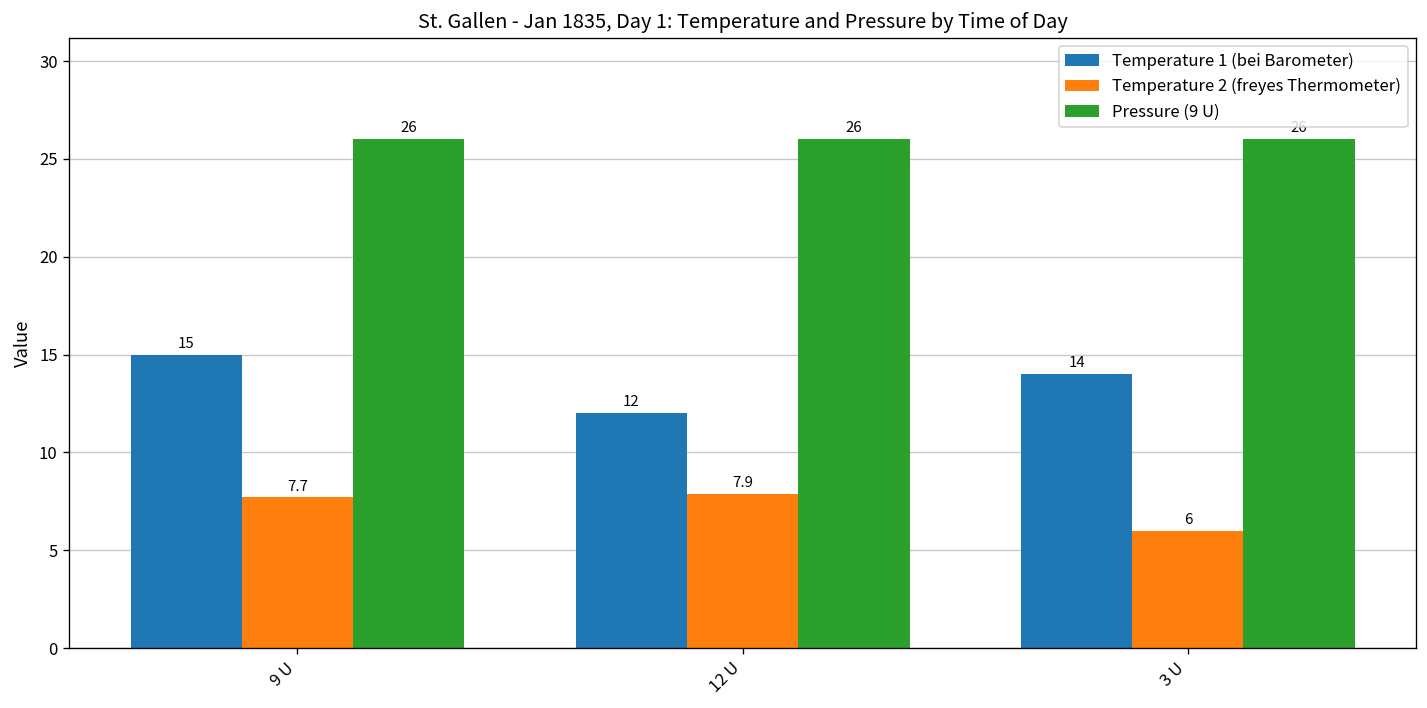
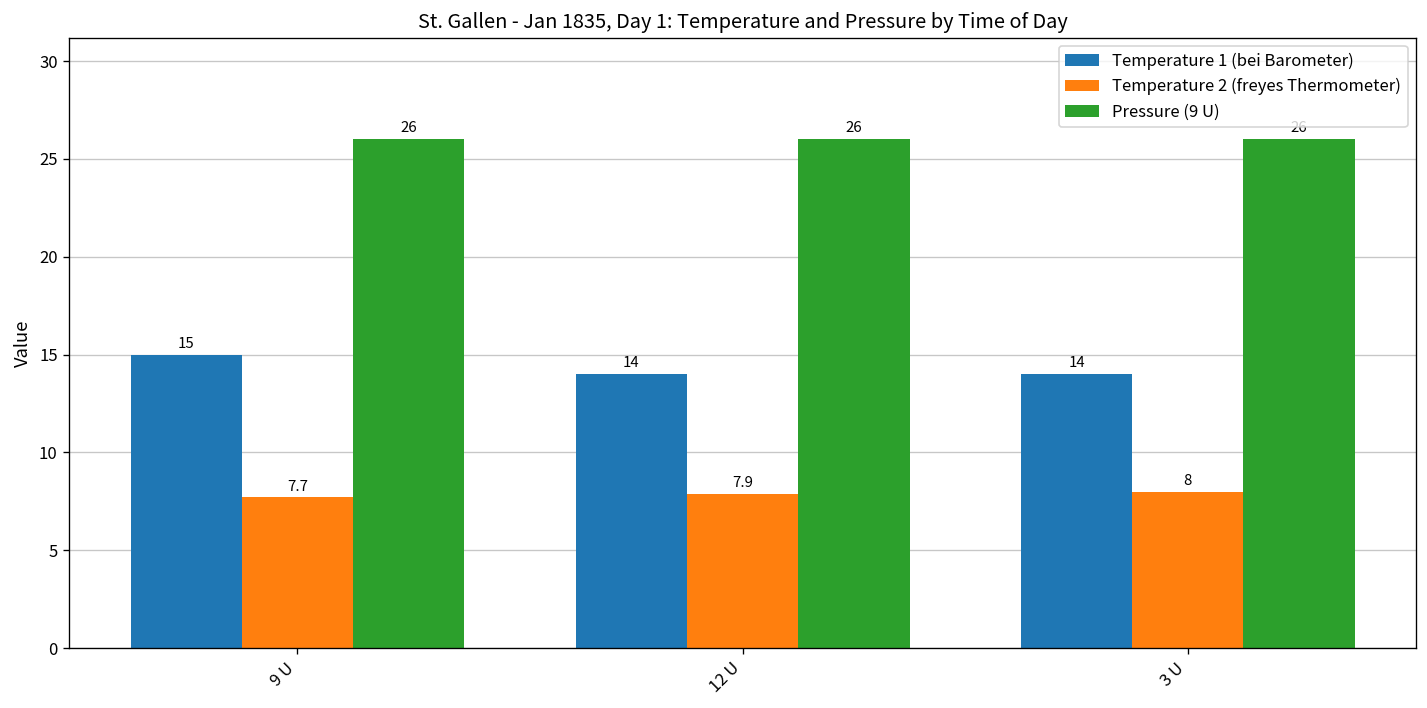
  {
    "Temperature 1 (bei Barometer)": {
      "9 U": 15,
-     "12 U": 12,
+     "12 U": 14,
      "3 U": 14
    },
    "Temperature 2 (freyes Thermometer)": {
      "9 U": 7.7,
      "12 U": 7.9,
-     "3 U": 6
+     "3 U": 8
    },
    "Pressure (9 U)": {
      "9 U": 26,
      "12 U": 26
    }
  }
